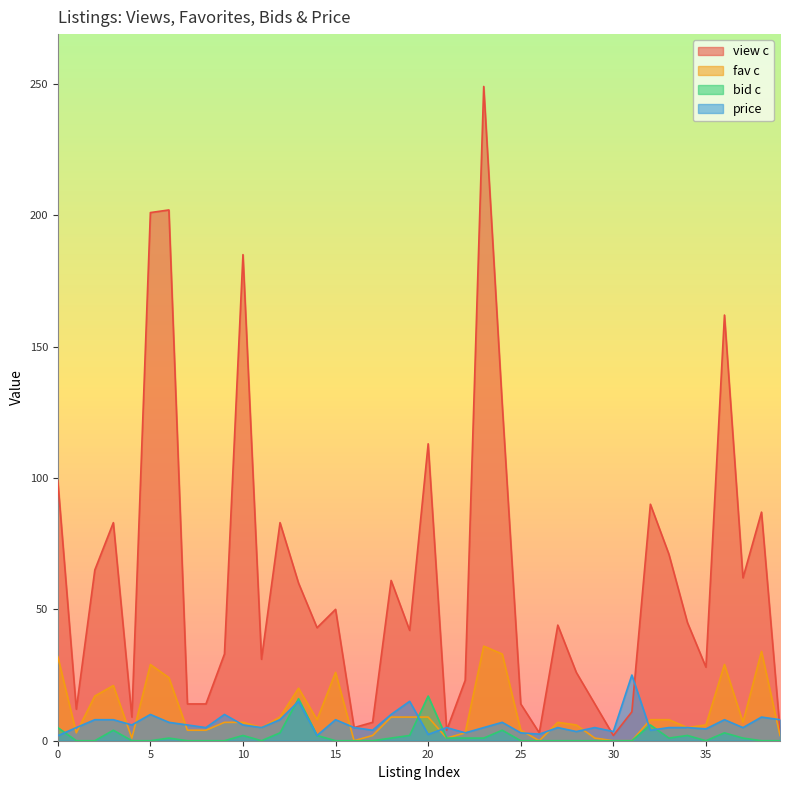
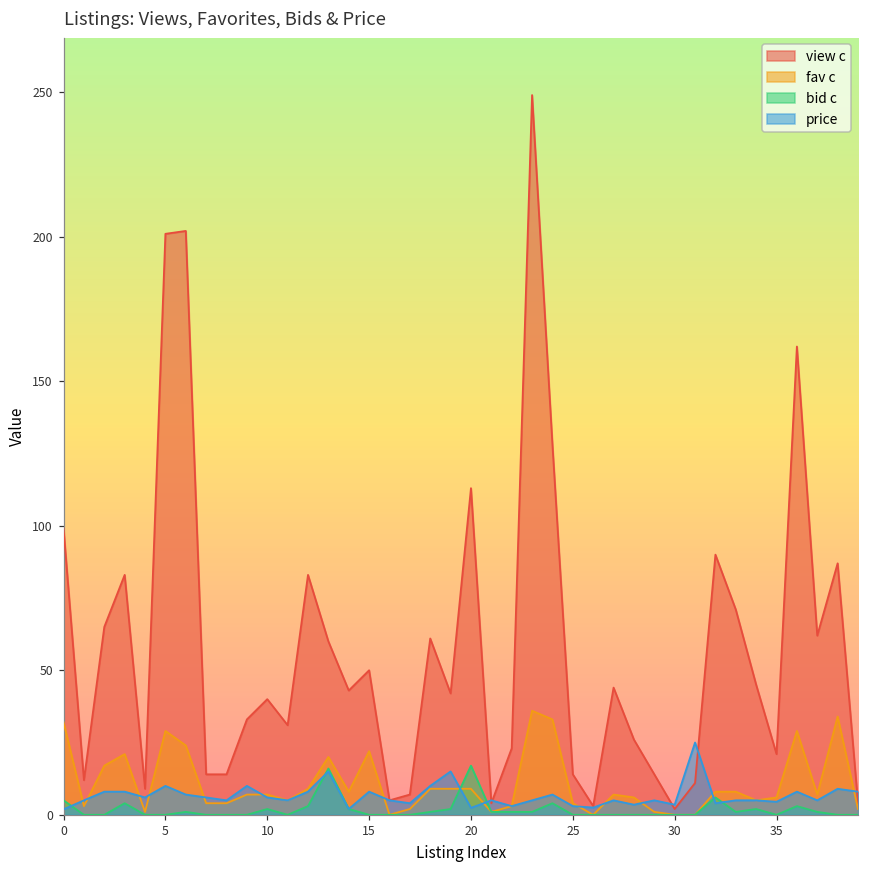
  {
    "view c": {
      "0": 99,
      "5": 201,
-     "10": 185,
+     "10": 40,
      "15": 50,
      "20": 113,
      "25": 14,
      "30": 2,
-     "35": 28
+     "35": 21
    },
    "fav c": {
      "0": 32,
      "5": 29,
      "10": 7,
-     "15": 26,
+     "15": 22,
      "20": 9,
      "25": 4,
      "35": 6
    },
    "bid c": {
      "0": 5,
      "5": 0,
      "10": 2,
      "15": 0,
      "20": 17,
      "25": 0,
      "35": 0
    },
    "price": {
      "0": 2,
      "5": 10,
      "10": 6,
      "15": 8,
      "20": 2,
      "25": 3,
      "30": 4,
      "35": 5
    }
  }
